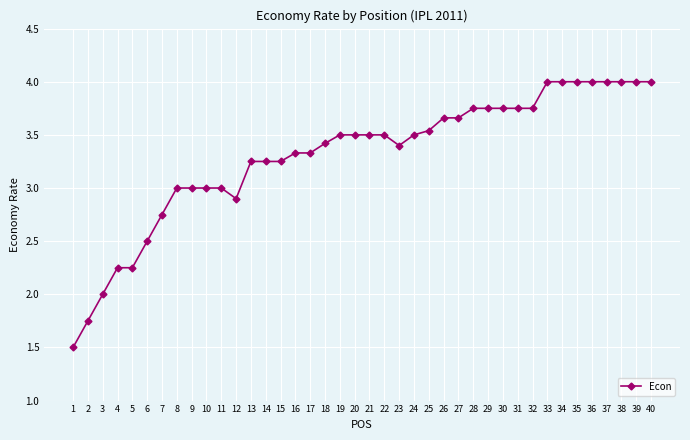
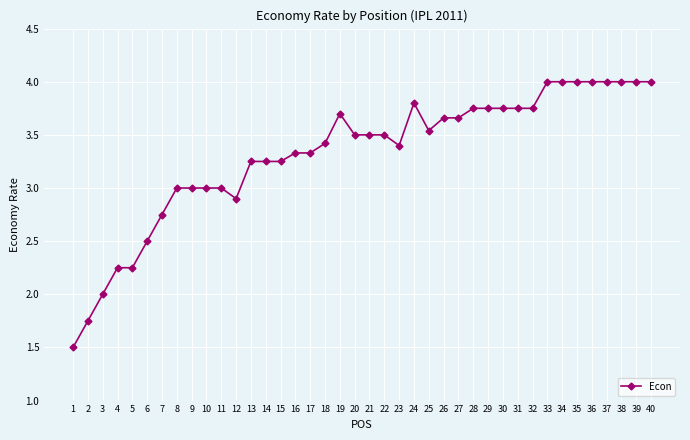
  {
    "1": 1.5,
    "2": 1.75,
    "3": 2.0,
    "4": 2.25,
    "5": 2.25,
    "6": 2.5,
    "7": 2.75,
    "8": 3.0,
    "9": 3.0,
    "10": 3.0,
    "11": 3.0,
    "12": 2.9,
    "13": 3.25,
    "14": 3.25,
    "15": 3.25,
    "16": 3.33,
    "17": 3.33,
    "18": 3.4,
-   "19": 3.5,
+   "19": 3.7,
    "20": 3.5,
    "21": 3.5,
    "22": 3.5,
    "23": 3.4,
-   "24": 3.5,
+   "24": 3.8,
    "25": 3.54,
    "26": 3.66,
    "27": 3.66,
    "28": 3.75,
    "29": 3.75,
    "30": 3.75,
    "31": 3.75,
    "32": 3.75,
    "33": 4.0,
    "34": 4.0,
    "35": 4.0,
    "36": 4.0,
    "37": 4.0,
    "38": 4.0,
    "39": 4.0,
    "40": 4.0
  }
